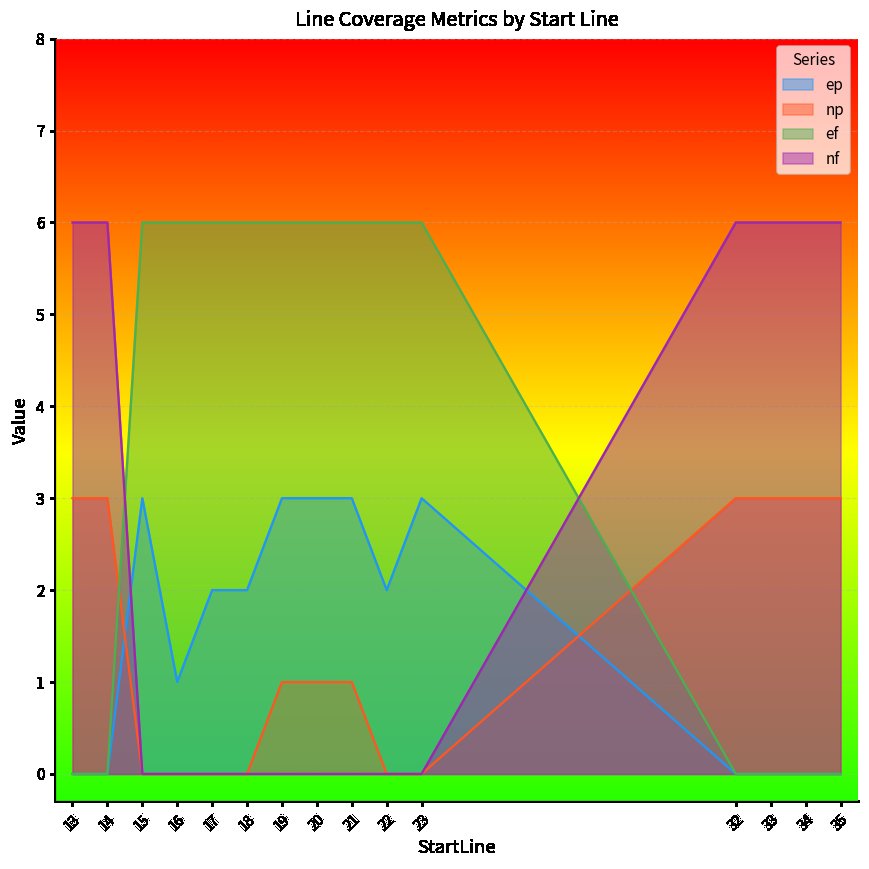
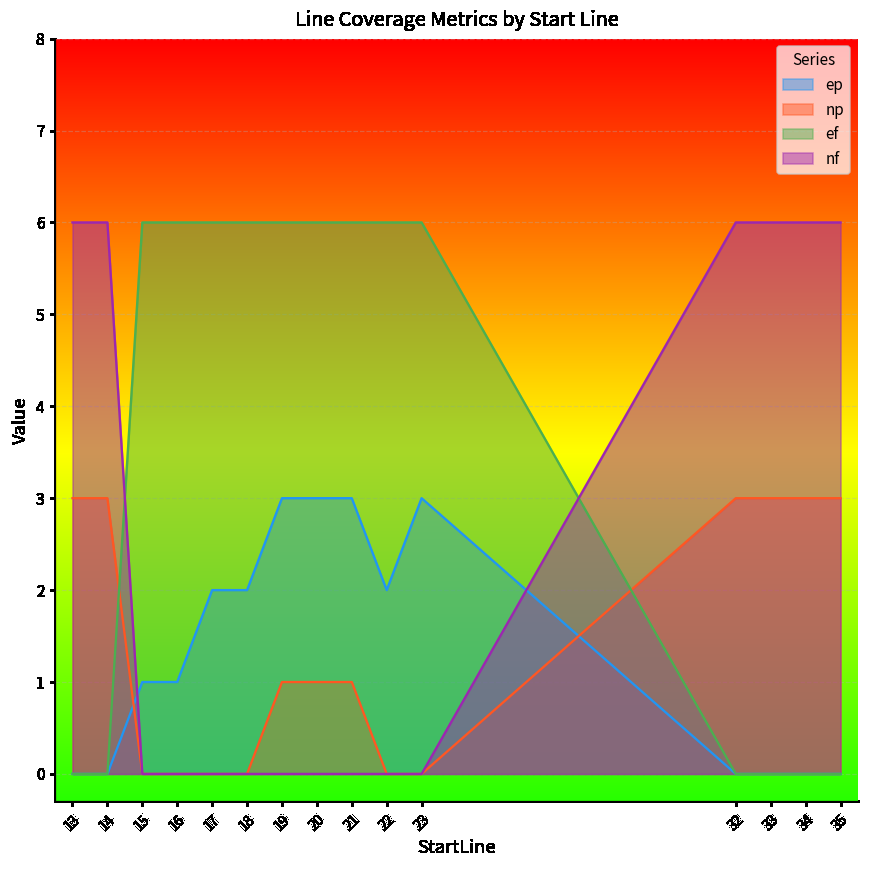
  {
    "ep": {
-     "15": 3,
+     "15": 1,
      "16": 1,
      "17": 2,
      "18": 2,
      "19": 3,
      "20": 3,
      "21": 3,
      "22": 2,
      "23": 3
    },
    "np": {
      "13": 3,
      "14": 3,
      "19": 1,
      "20": 1,
      "21": 1,
      "32": 3,
      "33": 3,
      "34": 3,
      "35": 3
    },
    "ef": {
      "15": 6,
      "16": 6,
      "17": 6,
      "18": 6,
      "19": 6,
      "20": 6,
      "21": 6,
      "22": 6,
      "23": 6
    },
    "nf": {
      "13": 6,
      "14": 6,
      "19": 0,
      "20": 0,
      "21": 0,
      "32": 6,
      "33": 6,
      "34": 6,
      "35": 6
    }
  }
